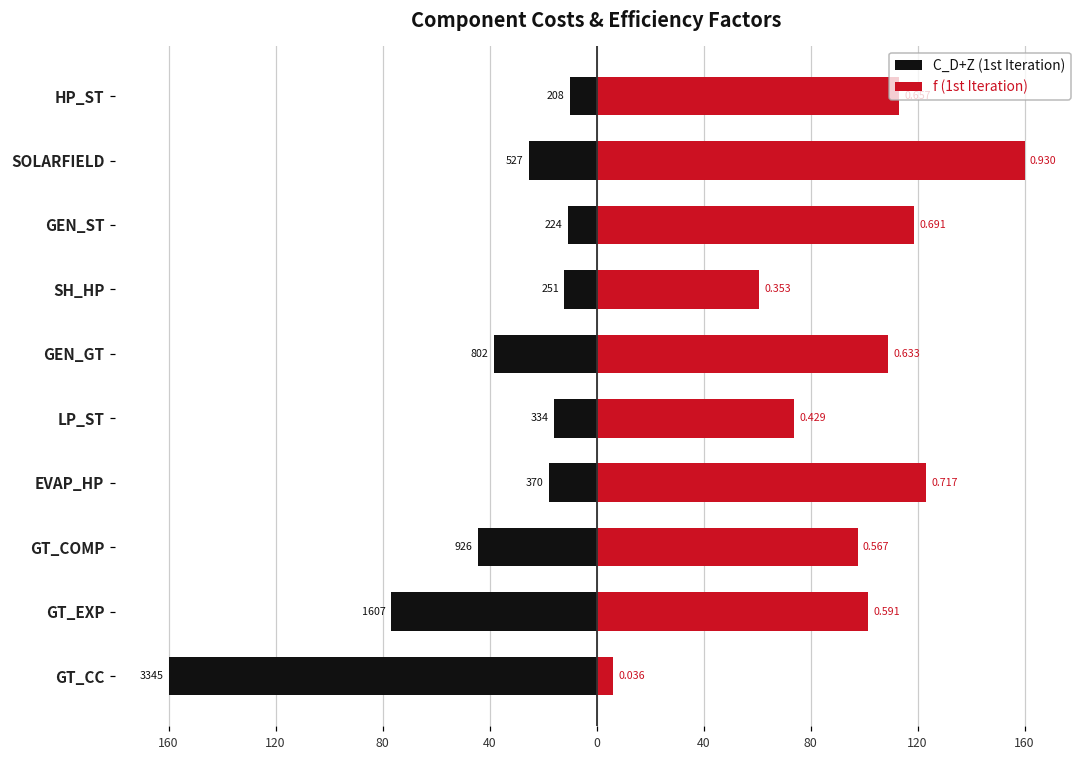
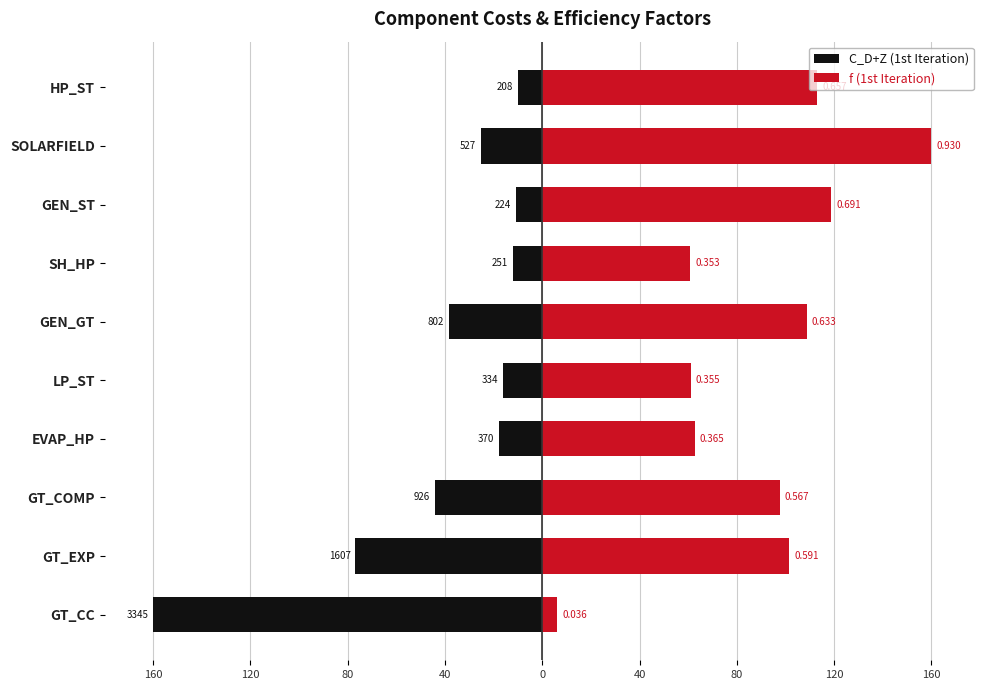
  {
    "f (1st Iteration)": {
-     "LP_ST": 0.429,
-     "EVAP_HP": 0.717
+     "LP_ST": 0.355,
+     "EVAP_HP": 0.365
    }
  }
